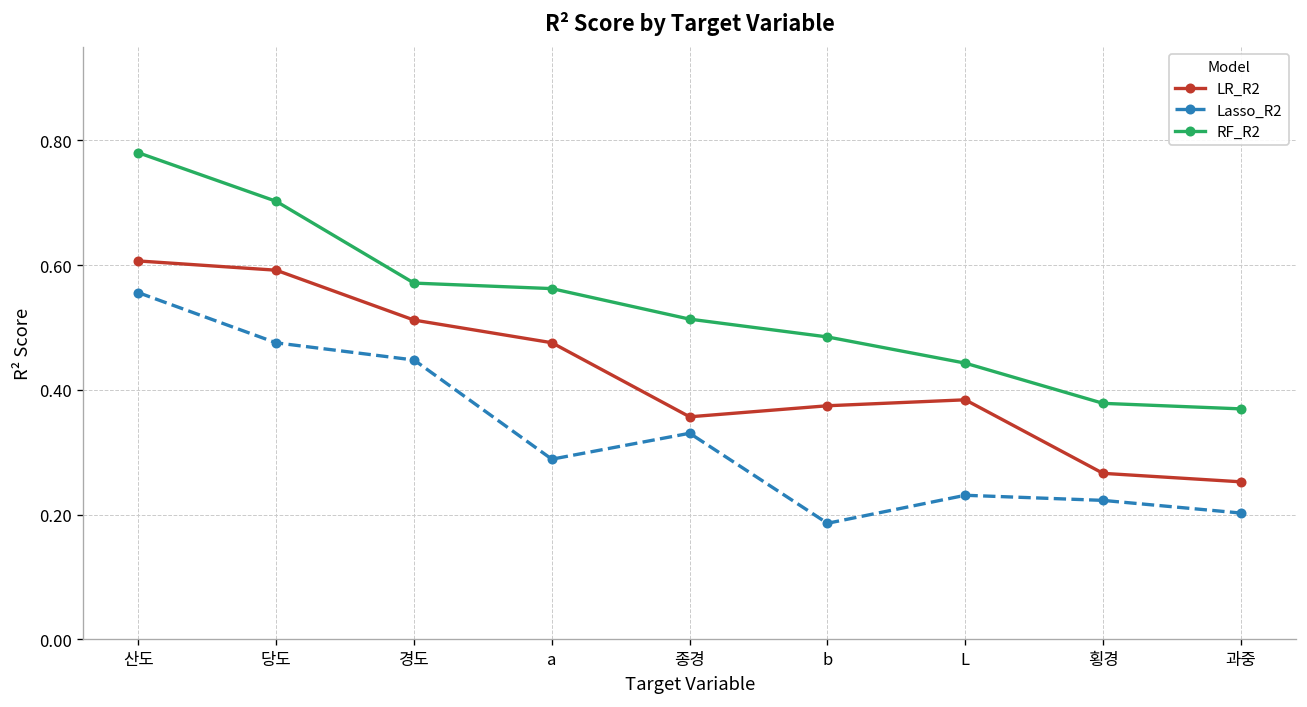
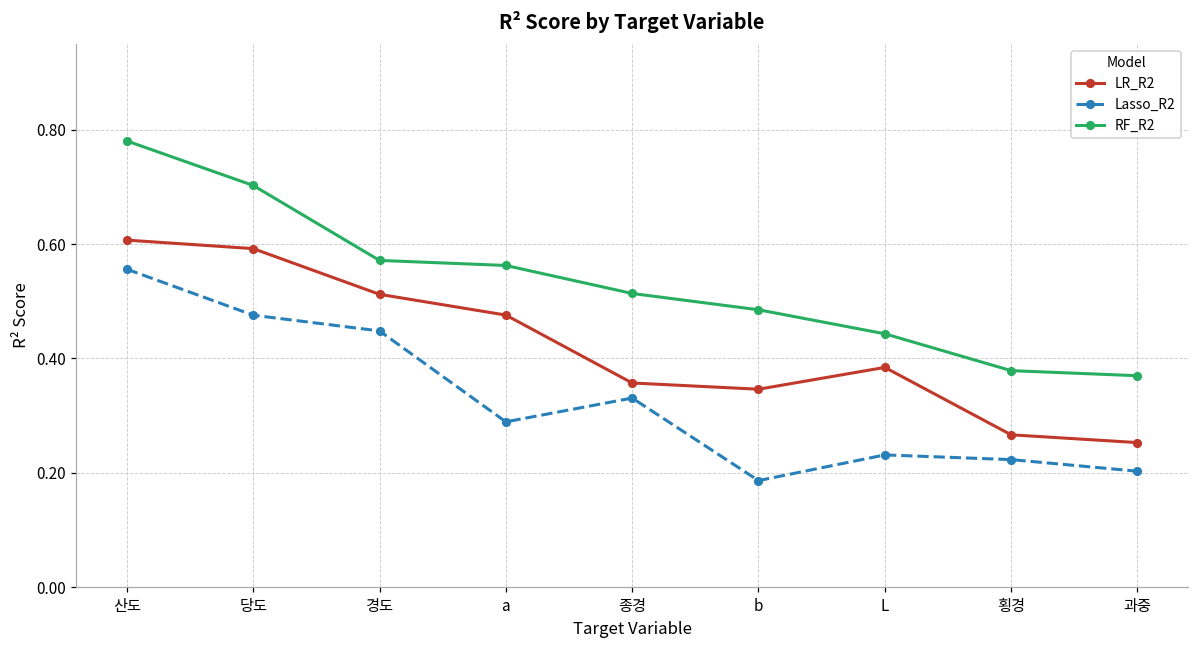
  {
    "LR_R2": {
      "산도": 0.61,
      "당도": 0.59,
      "경도": 0.51,
      "a": 0.48,
      "종경": 0.36,
-     "b": 0.37,
+     "b": 0.35,
      "L": 0.38,
      "횡경": 0.27,
      "과중": 0.25
    },
    "Lasso_R2": {
      "산도": 0.56,
      "당도": 0.48,
      "경도": 0.45,
      "a": 0.29,
      "종경": 0.33,
      "b": 0.19,
      "L": 0.23,
      "횡경": 0.22,
      "과중": 0.20
    },
    "RF_R2": {
      "산도": 0.78,
      "당도": 0.70,
      "경도": 0.57,
      "a": 0.56,
      "종경": 0.51,
      "b": 0.48,
      "L": 0.44,
      "횡경": 0.38,
      "과중": 0.37
    }
  }
